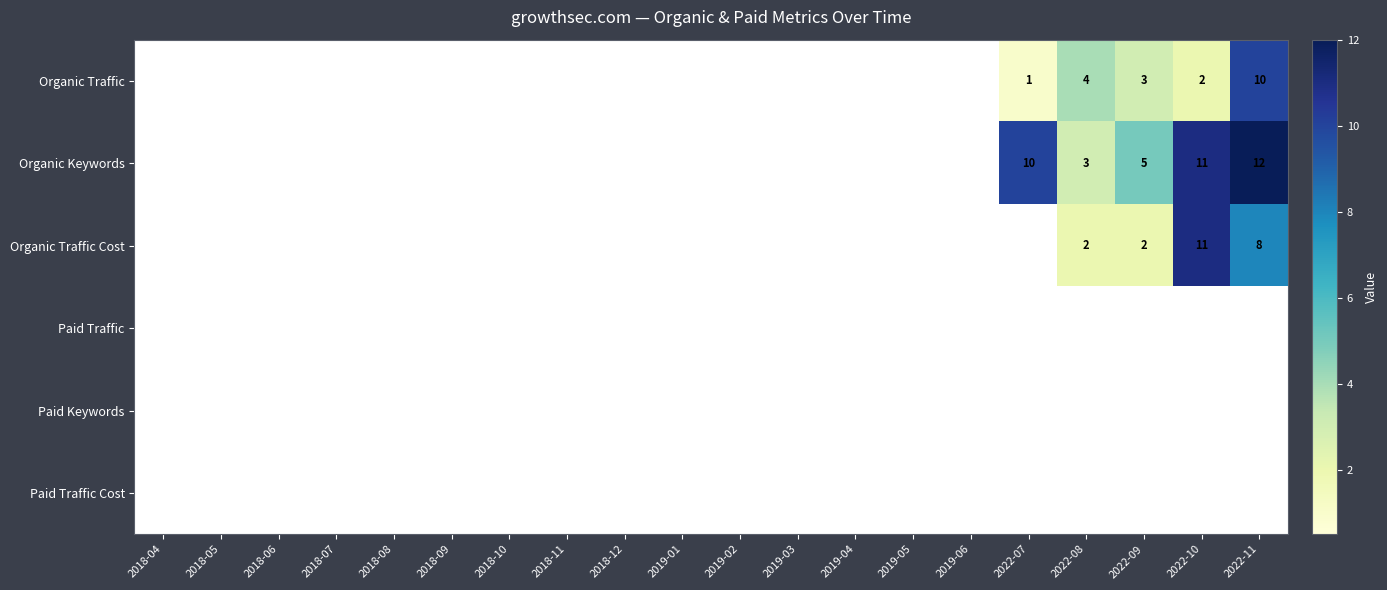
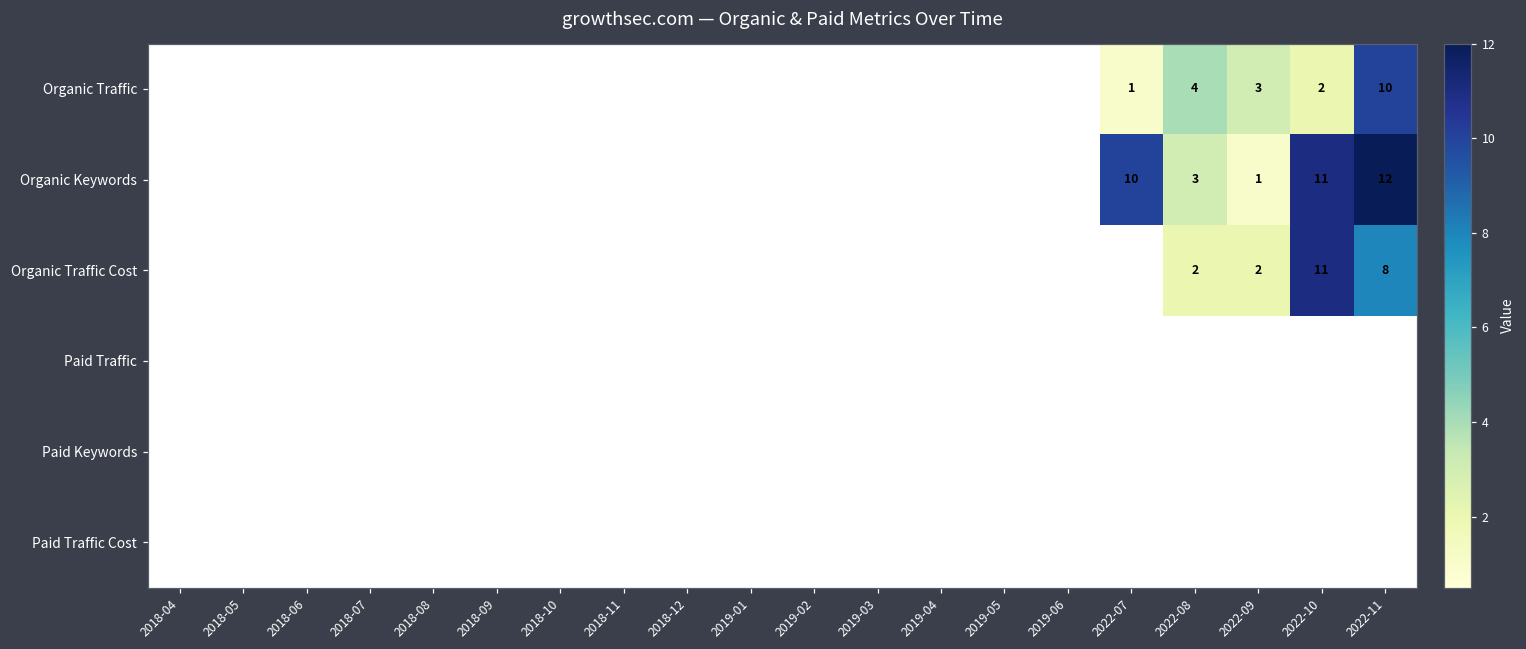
  {
    "Organic Traffic": {
      "2022-07": 1,
      "2022-08": 4,
      "2022-09": 3,
      "2022-10": 2,
      "2022-11": 10
    },
    "Organic Keywords": {
      "2022-07": 10,
      "2022-08": 3,
-     "2022-09": 5,
+     "2022-09": 1,
      "2022-10": 11,
      "2022-11": 12
    },
    "Organic Traffic Cost": {
      "2022-08": 2,
      "2022-09": 2,
      "2022-10": 11,
      "2022-11": 8
    }
  }
